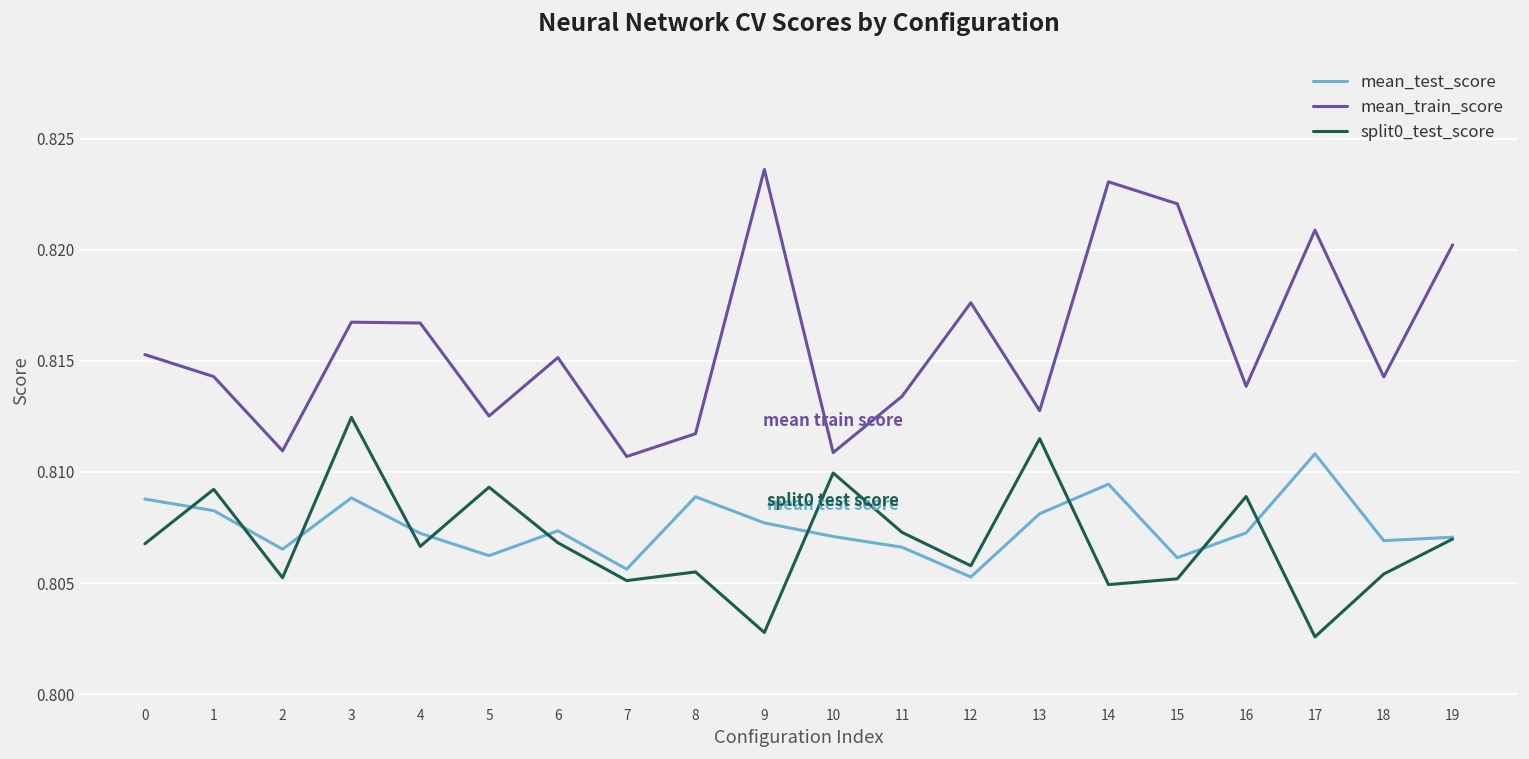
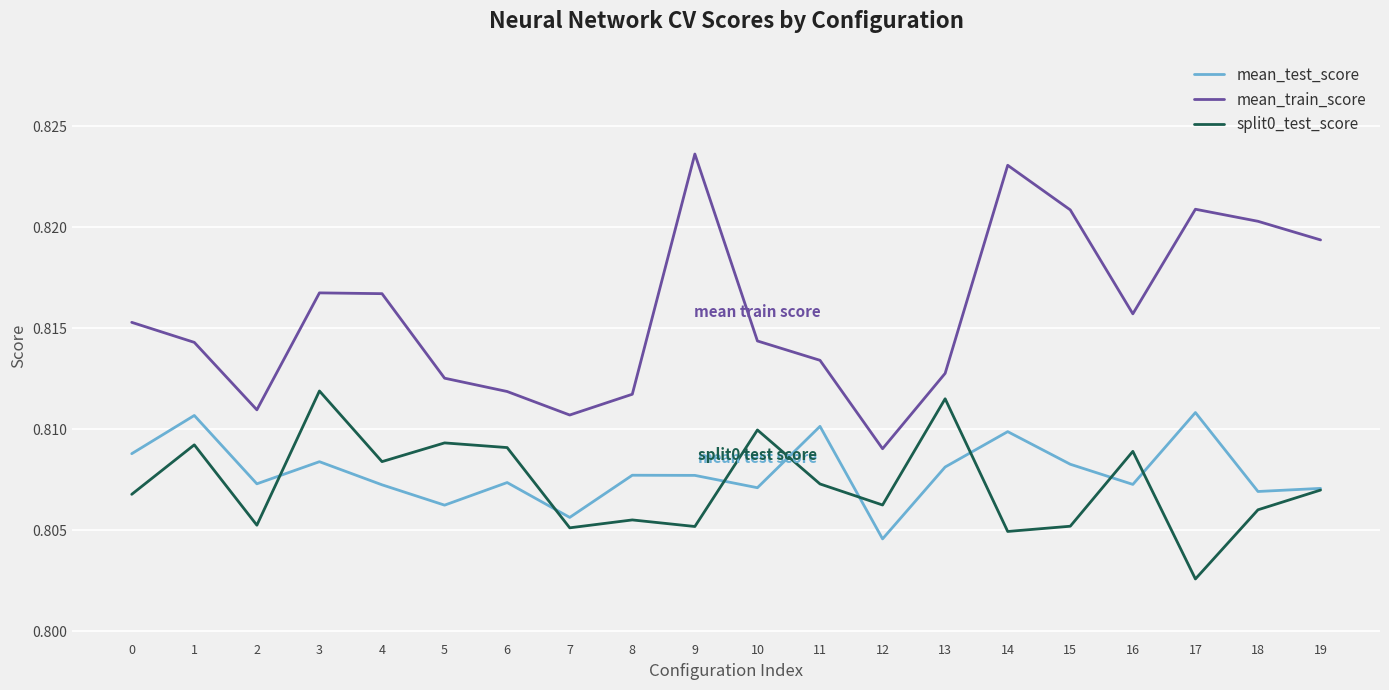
  {
    "mean_test_score": {
      "0": 0.8088,
-     "1": 0.8083,
-     "2": 0.8065,
-     "3": 0.8088,
+     "1": 0.8107,
+     "2": 0.8073,
+     "3": 0.8084,
      "4": 0.8072,
      "5": 0.8062,
      "6": 0.8074,
      "7": 0.8056,
-     "8": 0.8089,
+     "8": 0.8077,
      "9": 0.8077,
      "10": 0.8071,
-     "11": 0.8066,
-     "12": 0.8053,
+     "11": 0.8101,
+     "12": 0.8046,
      "13": 0.8081,
-     "14": 0.8095,
-     "15": 0.8061,
+     "14": 0.8099,
+     "15": 0.8083,
      "16": 0.8073,
      "17": 0.8108,
      "18": 0.8069
    },
    "mean_train_score": {
      "0": 0.8153,
      "1": 0.8143,
      "2": 0.8110,
      "3": 0.8167,
      "4": 0.8167,
      "5": 0.8125,
-     "6": 0.8151,
+     "6": 0.8119,
      "7": 0.8107,
      "8": 0.8117,
      "9": 0.8236,
-     "10": 0.8109,
+     "10": 0.8144,
      "11": 0.8134,
-     "12": 0.8176,
+     "12": 0.8090,
      "13": 0.8128,
      "14": 0.8231,
-     "15": 0.8221,
-     "16": 0.8139,
+     "15": 0.8208,
+     "16": 0.8157,
      "17": 0.8209,
-     "18": 0.8143,
-     "19": 0.8202
+     "18": 0.8203,
+     "19": 0.8194
    },
    "split0_test_score": {
      "0": 0.8068,
      "1": 0.8092,
      "2": 0.8052,
-     "3": 0.8125,
-     "4": 0.8067,
+     "3": 0.8119,
+     "4": 0.8084,
      "5": 0.8093,
-     "6": 0.8068,
+     "6": 0.8091,
      "7": 0.8051,
      "8": 0.8055,
-     "9": 0.8028,
+     "9": 0.8052,
      "10": 0.8100,
      "11": 0.8073,
-     "12": 0.8058,
+     "12": 0.8062,
      "13": 0.8115,
      "14": 0.8049,
      "15": 0.8052,
      "16": 0.8089,
      "17": 0.8026,
-     "18": 0.8054
+     "18": 0.8060
    }
  }
